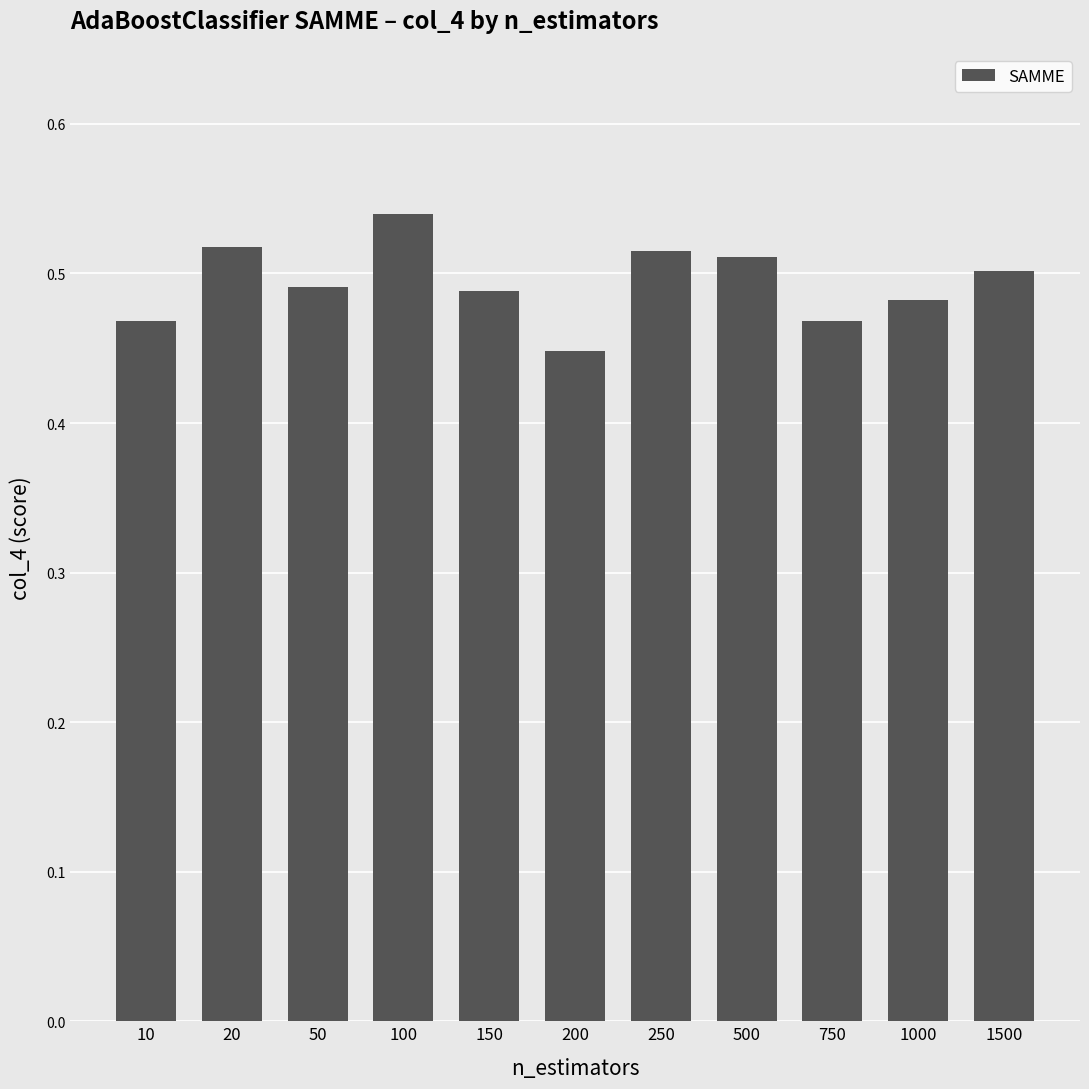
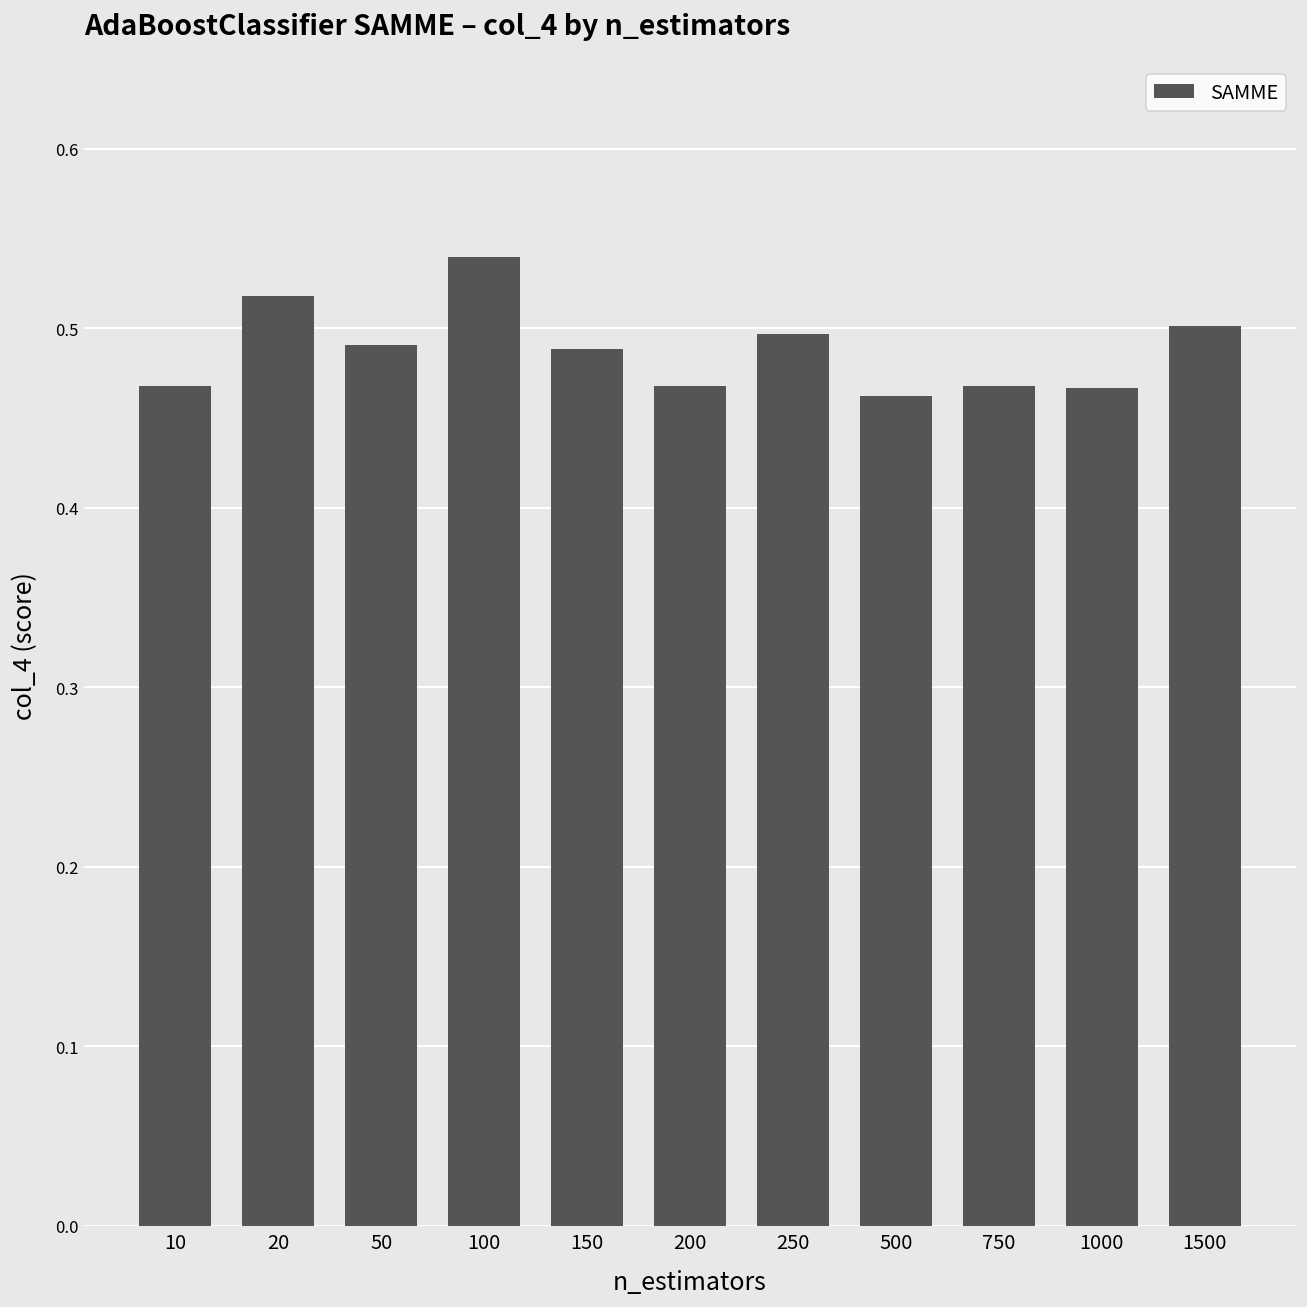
  {
    "10": 0.468,
    "20": 0.518,
    "50": 0.491,
    "100": 0.540,
    "150": 0.489,
-   "200": 0.448,
-   "250": 0.515,
-   "500": 0.511,
+   "200": 0.468,
+   "250": 0.497,
+   "500": 0.462,
    "750": 0.468,
-   "1000": 0.482,
+   "1000": 0.467,
    "1500": 0.502
  }
